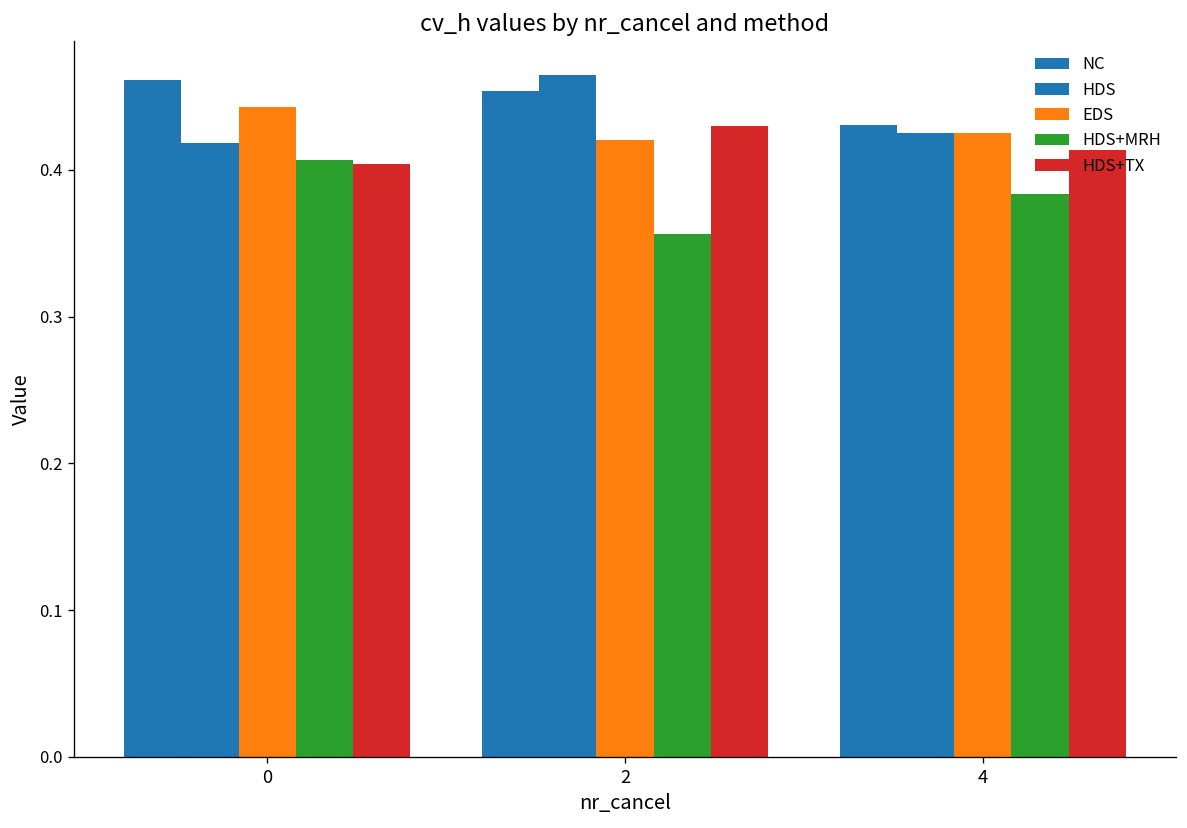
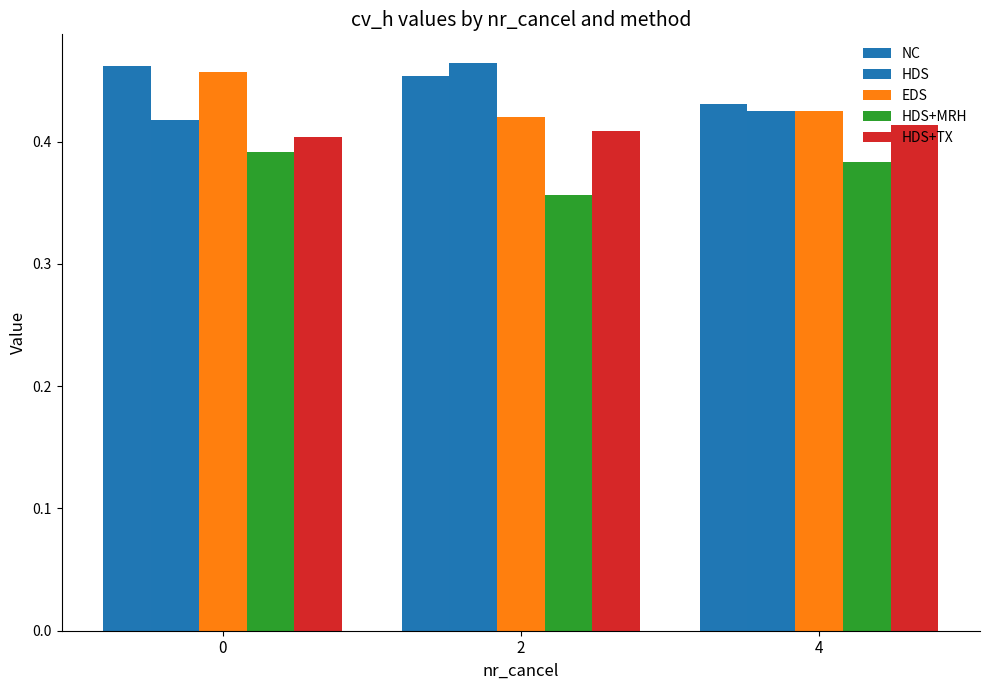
  {
    "EDS": {
-     "0": 0.443,
+     "0": 0.457,
      "2": 0.420,
      "4": 0.425
    },
    "HDS+MRH": {
-     "0": 0.407,
+     "0": 0.392,
      "2": 0.356,
      "4": 0.384
    },
    "HDS+TX": {
      "0": 0.404,
-     "2": 0.430,
+     "2": 0.408,
      "4": 0.414
    }
  }
